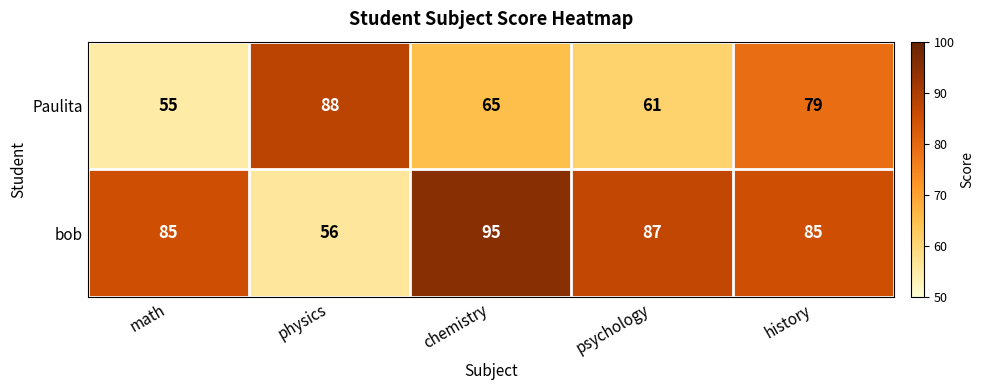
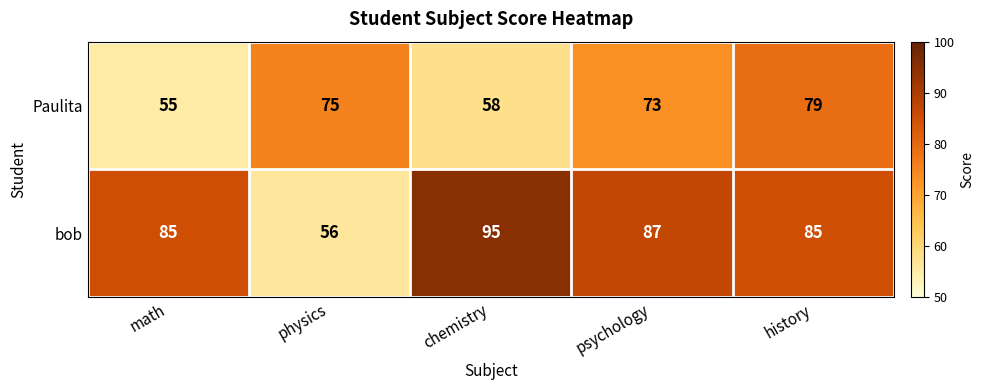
  {
    "Paulita": {
      "math": 55,
-     "physics": 88,
-     "chemistry": 65,
-     "psychology": 61,
+     "physics": 75,
+     "chemistry": 58,
+     "psychology": 73,
      "history": 79
    },
    "bob": {
      "math": 85,
      "physics": 56,
      "chemistry": 95,
      "psychology": 87,
      "history": 85
    }
  }
